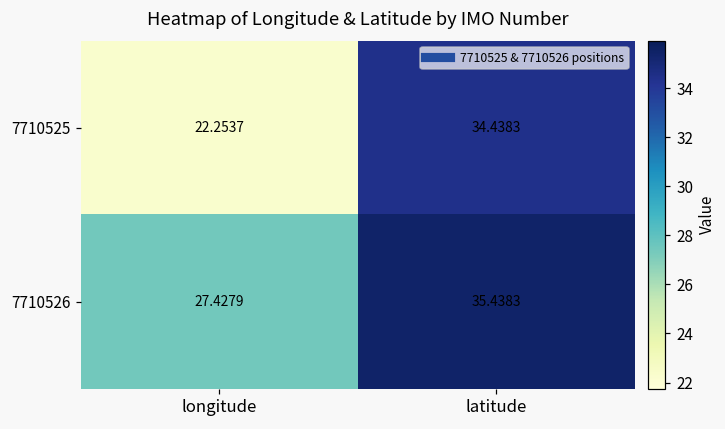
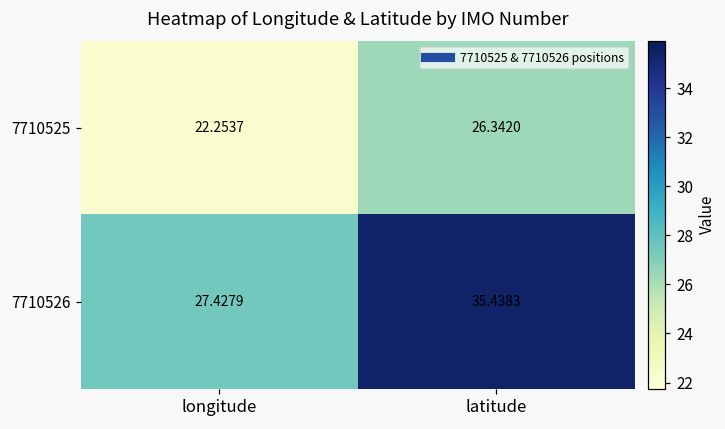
  {
    "7710525": {
      "longitude": 22.2537,
-     "latitude": 34.4383
+     "latitude": 26.3420
    },
    "7710526": {
      "longitude": 27.4279,
      "latitude": 35.4383
    }
  }
